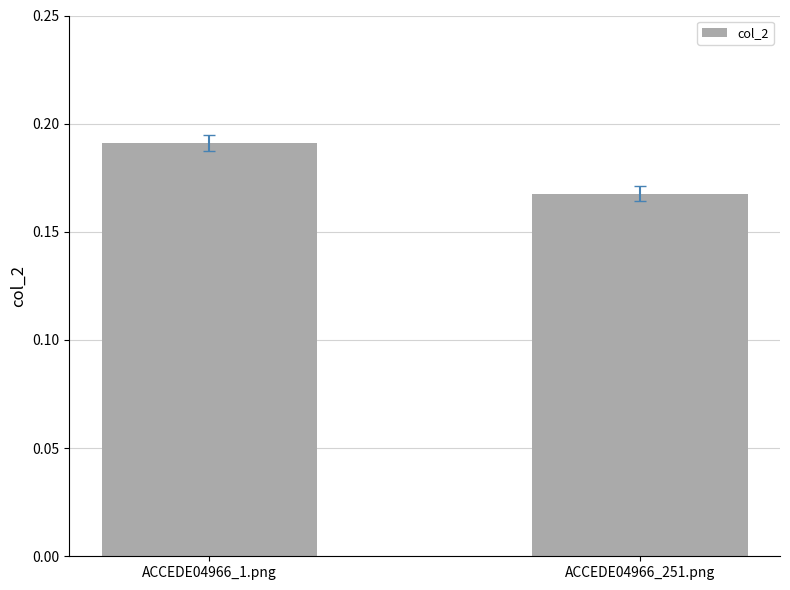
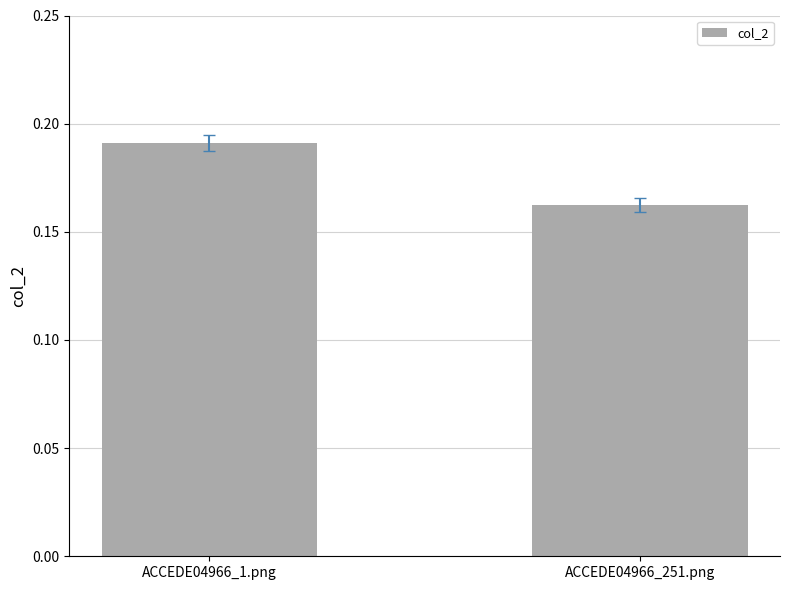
  {
    "col_2": {
      "ACCEDE04966_1.png": 0.191,
-     "ACCEDE04966_251.png": 0.168
+     "ACCEDE04966_251.png": 0.162
    }
  }
